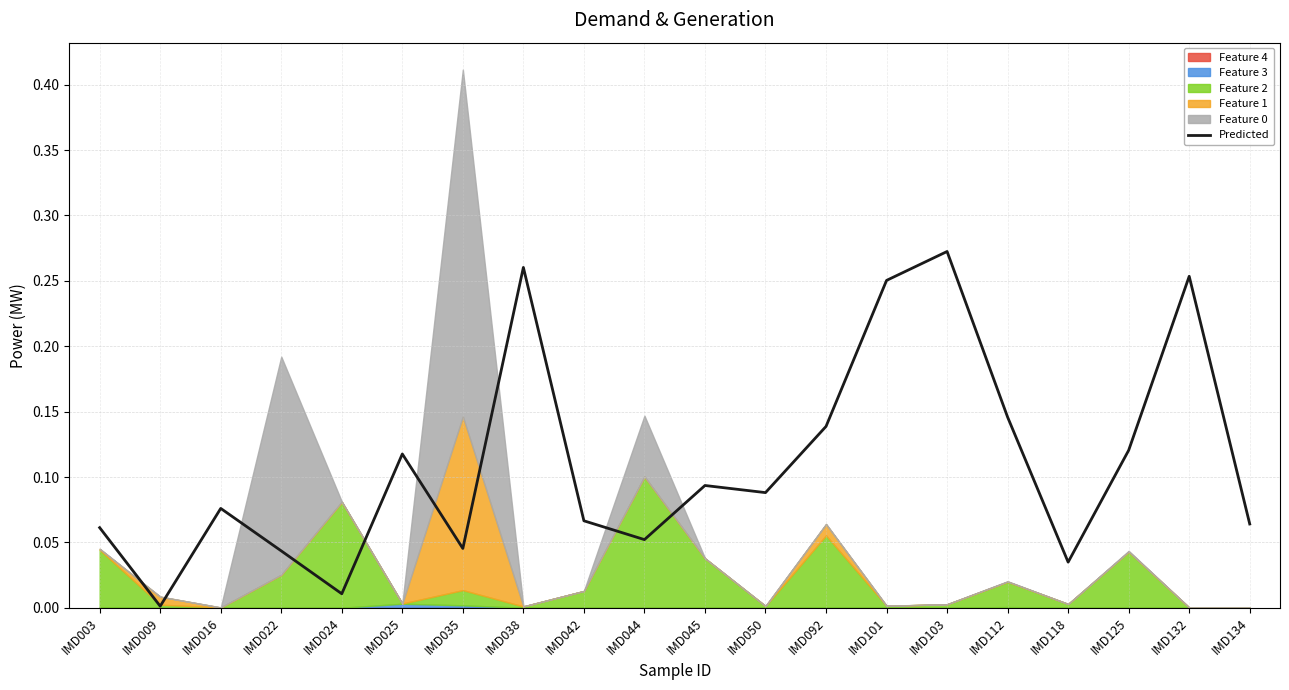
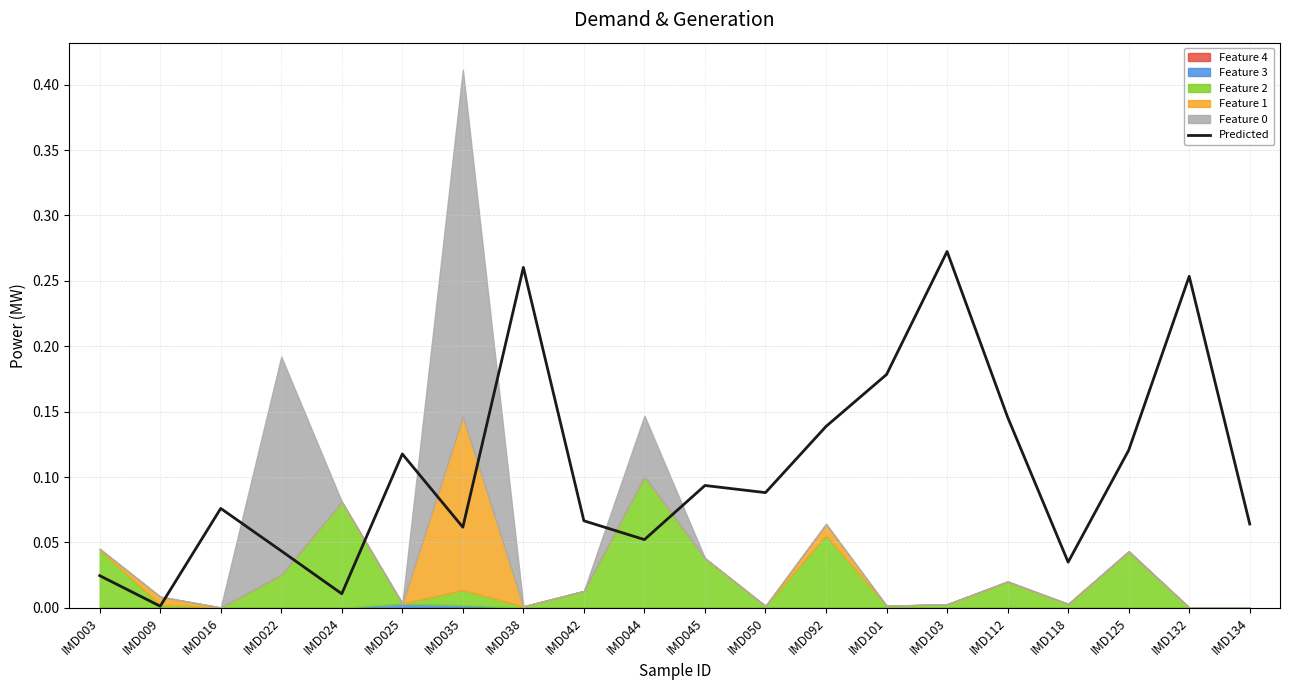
  {
    "Predicted": {
-     "IMD003": 0.061,
+     "IMD003": 0.025,
      "IMD016": 0.076,
      "IMD022": 0.044,
      "IMD024": 0.011,
      "IMD025": 0.118,
-     "IMD035": 0.045,
+     "IMD035": 0.062,
      "IMD038": 0.260,
      "IMD042": 0.067,
      "IMD044": 0.052,
      "IMD045": 0.094,
      "IMD050": 0.088,
      "IMD092": 0.139,
-     "IMD101": 0.250,
+     "IMD101": 0.178,
      "IMD103": 0.272,
      "IMD112": 0.146,
      "IMD118": 0.035,
      "IMD125": 0.120,
      "IMD132": 0.253,
      "IMD134": 0.064
    },
    "Feature 2": {
      "IMD035": 0.012,
      "IMD092": 0.055
    },
    "Feature 1": {
      "IMD035": 0.133
    },
    "Feature 0": {
      "IMD022": 0.167,
      "IMD035": 0.265,
      "IMD044": 0.047
    }
  }
